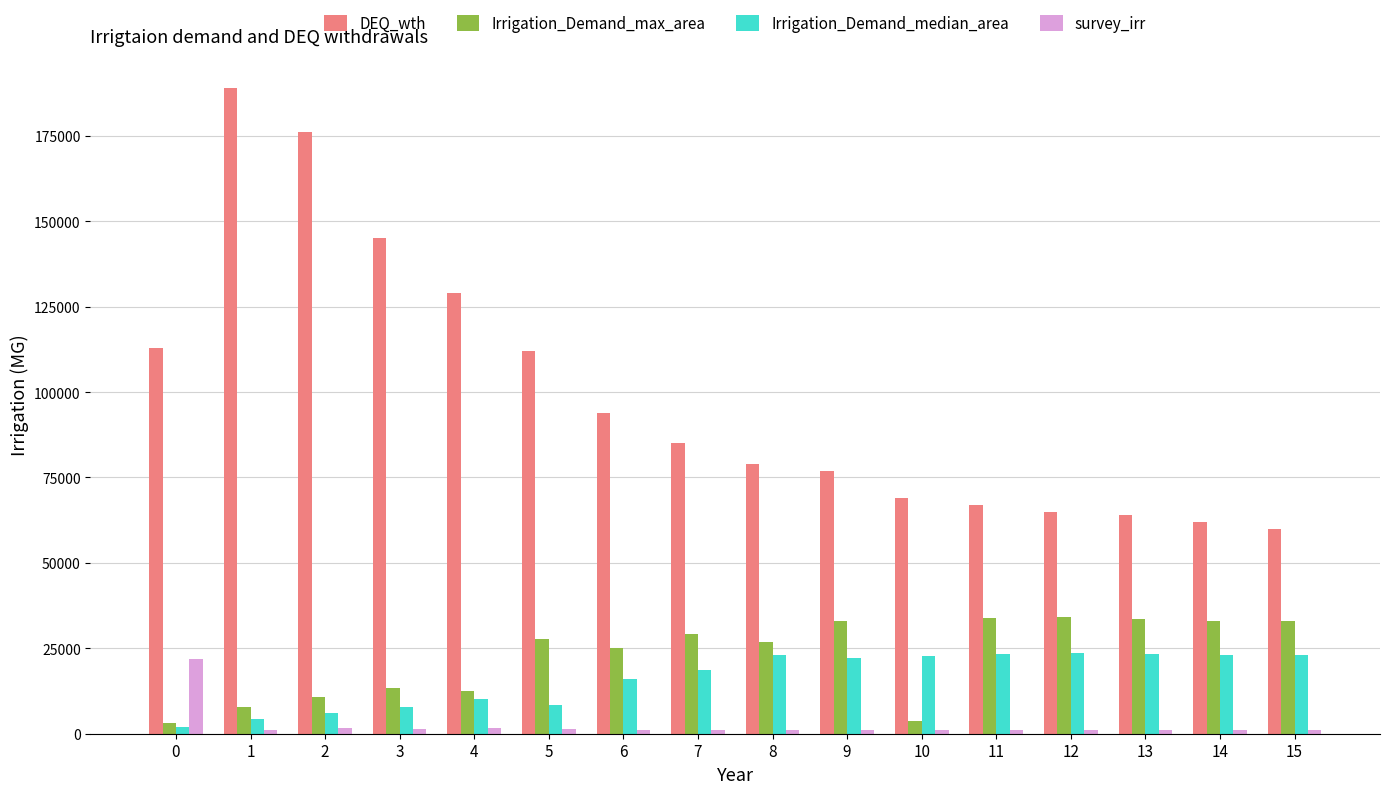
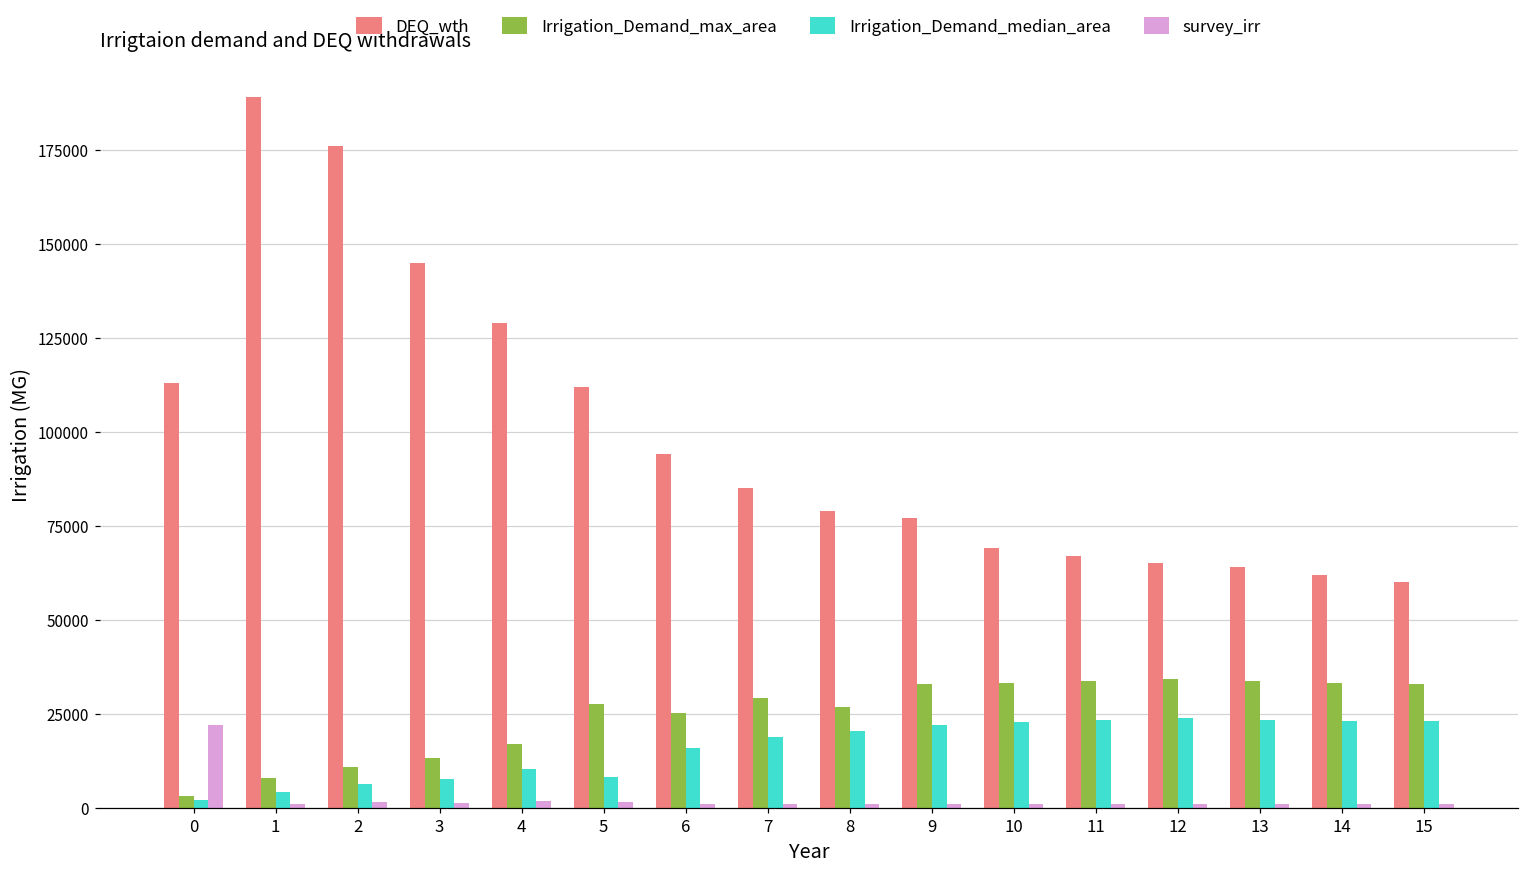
  {
    "DEQ_wth": {
      "0": 113000,
      "1": 189000,
      "2": 176000,
      "3": 145000,
      "4": 129000,
      "5": 112000,
      "6": 94000,
      "7": 85000,
      "8": 79000,
      "9": 77000,
      "10": 69000,
      "11": 67000,
      "12": 65000,
      "13": 64000,
      "14": 62000,
      "15": 60000
    },
    "Irrigation_Demand_max_area": {
      "0": 3000,
      "1": 8000,
      "2": 11000,
      "3": 13000,
-     "4": 12000,
+     "4": 17000,
      "5": 28000,
      "6": 25000,
      "7": 29000,
      "8": 27000,
      "9": 33000,
-     "10": 4000,
+     "10": 33000,
      "11": 34000,
      "12": 34000,
      "13": 34000,
      "14": 33000,
      "15": 33000
    },
    "Irrigation_Demand_median_area": {
      "0": 2000,
      "1": 4000,
      "2": 6000,
      "3": 8000,
      "4": 10000,
      "5": 8000,
      "6": 16000,
      "7": 19000,
-     "8": 23000,
+     "8": 20000,
      "9": 22000,
      "10": 23000,
      "11": 23000,
      "12": 24000,
      "13": 23000,
      "14": 23000,
      "15": 23000
    },
    "survey_irr": {
      "0": 22000,
      "1": 1000,
      "2": 2000,
      "3": 1000,
      "4": 2000,
      "5": 1000,
      "6": 1000,
      "7": 1000,
      "8": 1000,
      "9": 1000,
      "10": 1000,
      "11": 1000,
      "12": 1000,
      "13": 1000,
      "14": 1000,
      "15": 1000
    }
  }
